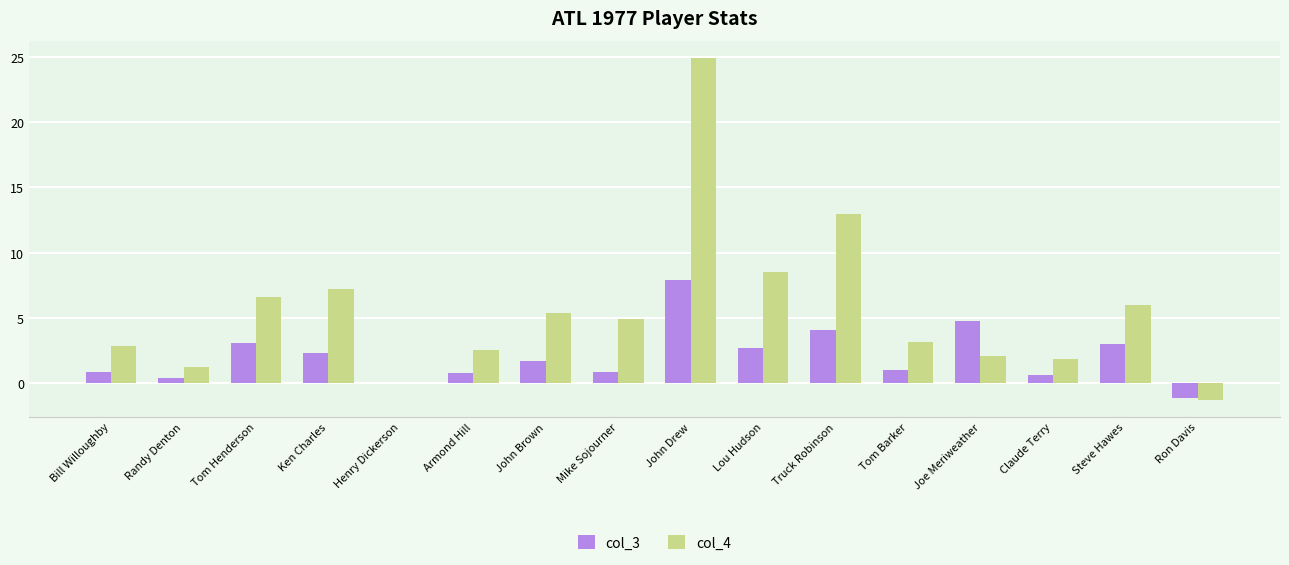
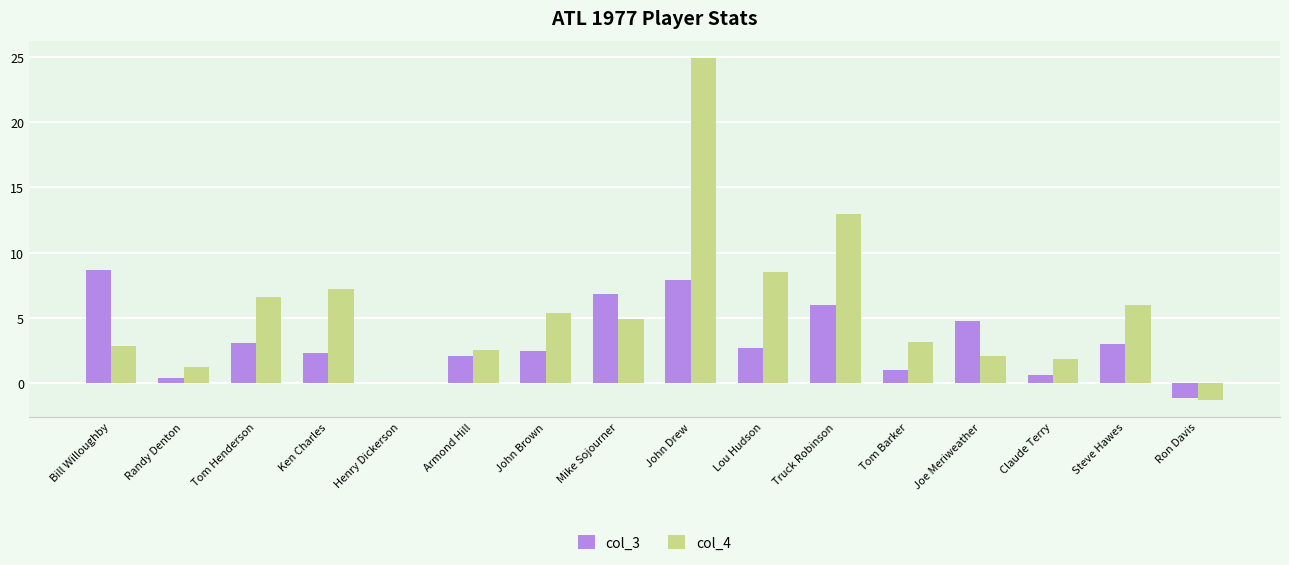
  {
    "col_3": {
-     "Bill Willoughby": 0.9,
+     "Bill Willoughby": 8.7,
      "Randy Denton": 0.4,
      "Tom Henderson": 3.1,
      "Ken Charles": 2.3,
      "Henry Dickerson": 0.0,
-     "Armond Hill": 0.8,
-     "John Brown": 1.7,
-     "Mike Sojourner": 0.9,
+     "Armond Hill": 2.1,
+     "John Brown": 2.5,
+     "Mike Sojourner": 6.8,
      "John Drew": 7.9,
      "Lou Hudson": 2.7,
-     "Truck Robinson": 4.1,
+     "Truck Robinson": 6.0,
      "Tom Barker": 1.0,
      "Joe Meriweather": 4.8,
      "Claude Terry": 0.6,
      "Steve Hawes": 3.0,
      "Ron Davis": -1.1
    },
    "col_4": {
      "Bill Willoughby": 2.8,
      "Randy Denton": 1.3,
      "Tom Henderson": 6.6,
      "Ken Charles": 7.3,
      "Henry Dickerson": 0.0,
      "Armond Hill": 2.5,
      "John Brown": 5.4,
      "Mike Sojourner": 4.9,
      "John Drew": 24.9,
      "Lou Hudson": 8.5,
      "Truck Robinson": 12.9,
      "Tom Barker": 3.2,
      "Joe Meriweather": 2.1,
      "Claude Terry": 1.9,
      "Steve Hawes": 6.0,
      "Ron Davis": -1.3
    }
  }
